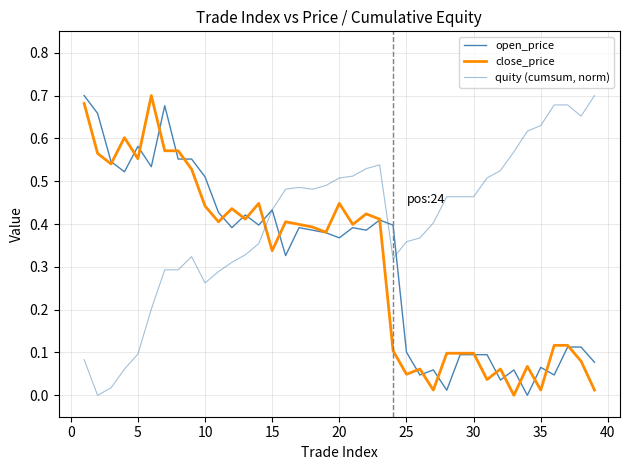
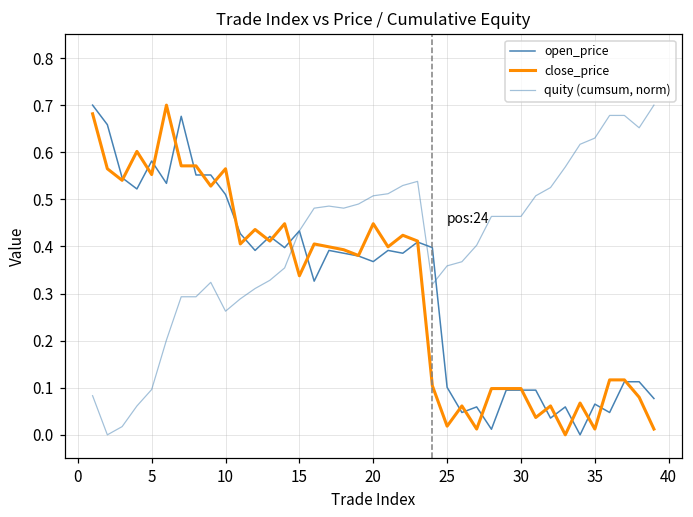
  {
    "close_price": {
      "5": 0.55,
-     "10": 0.44,
+     "10": 0.56,
      "15": 0.34,
      "20": 0.45,
-     "25": 0.05,
+     "25": 0.02,
      "35": 0.01
    }
  }
